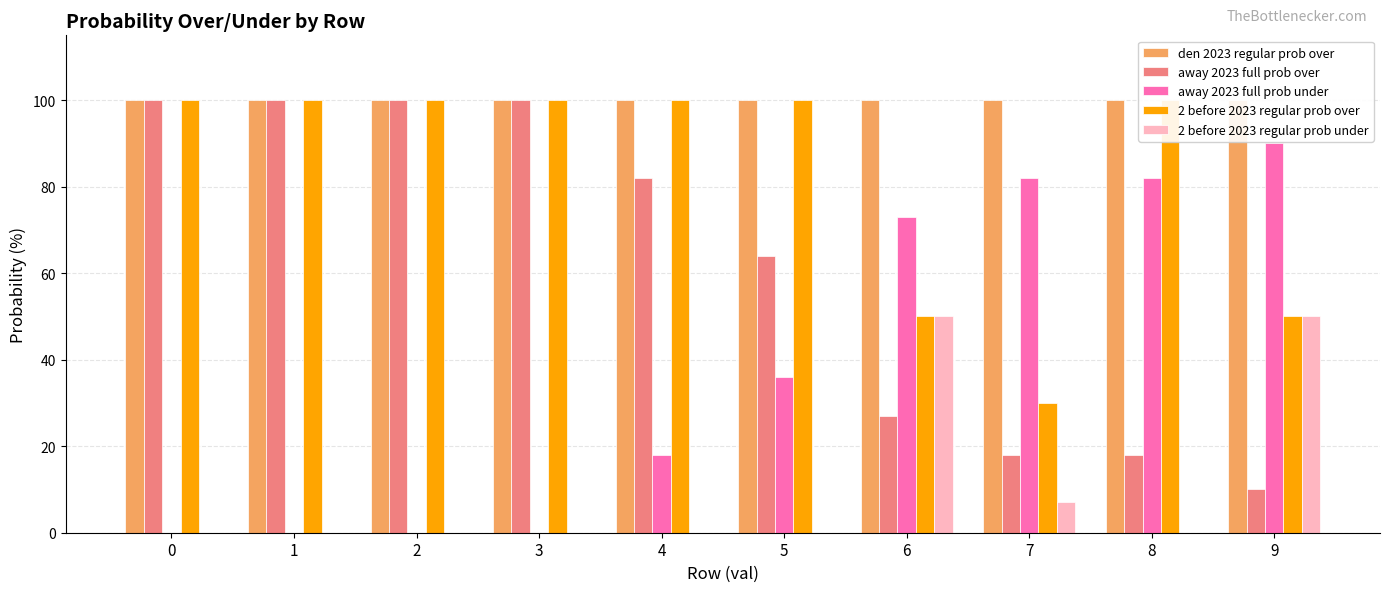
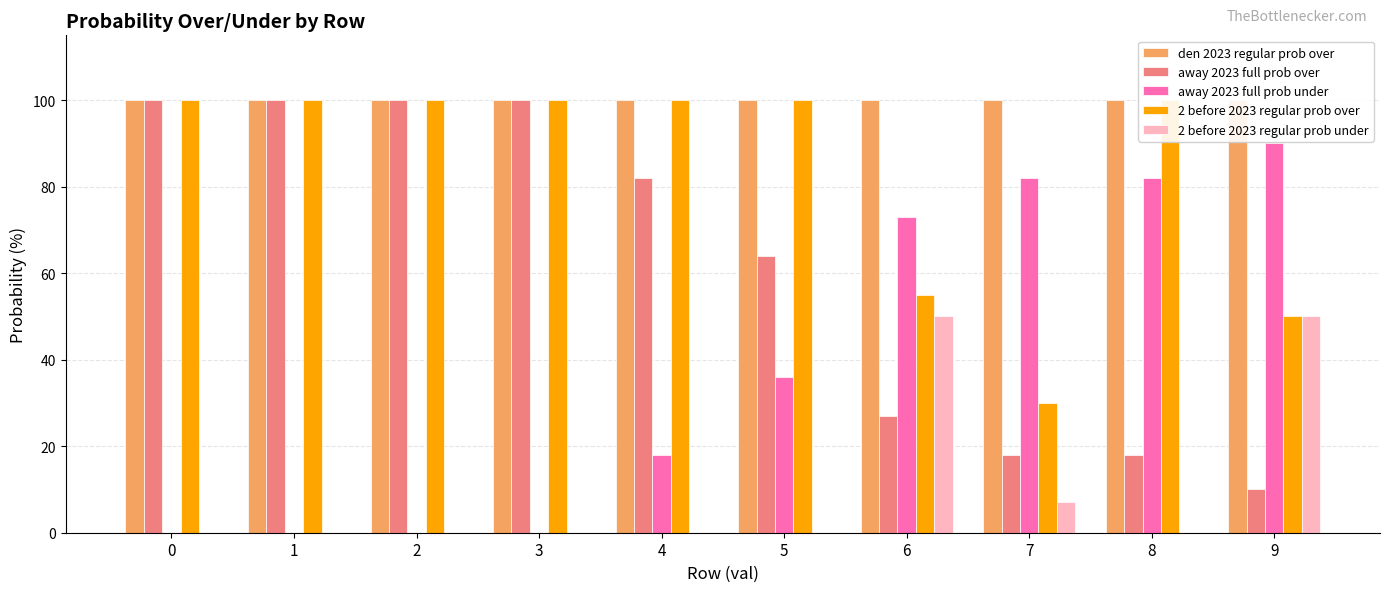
  {
    "2 before 2023 regular prob over": {
      "0": 100,
      "1": 100,
      "2": 100,
      "3": 100,
      "4": 100,
      "5": 100,
-     "6": 50,
+     "6": 55,
      "7": 30,
      "9": 50
    },
    "2 before 2023 regular prob under": {
      "0": 0,
      "1": 0,
      "2": 0,
      "3": 0,
      "4": 0,
      "5": 0,
      "6": 50,
      "7": 7,
      "8": 0,
      "9": 50
    }
  }
